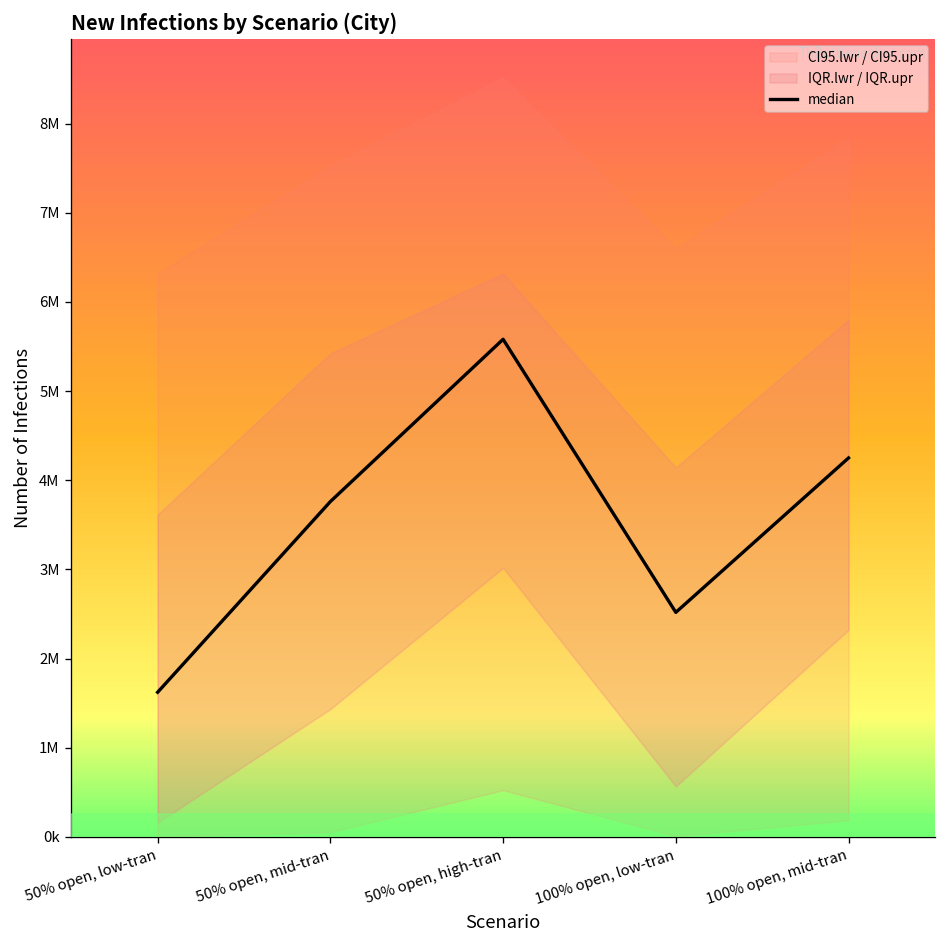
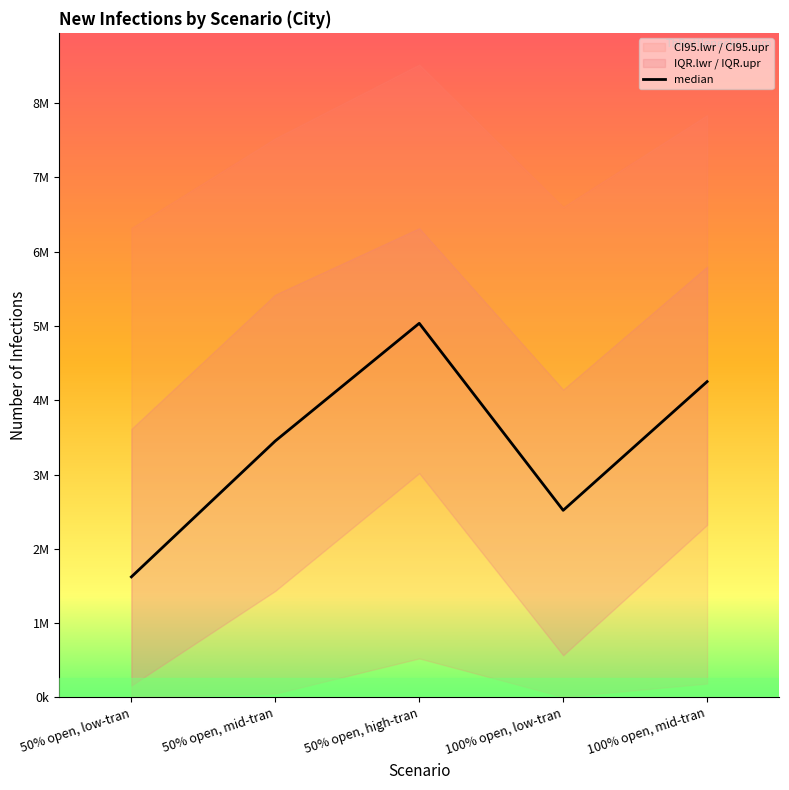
  {
    "median": {
      "50% open, low-tran": 1600000,
-     "50% open, mid-tran": 3800000,
-     "50% open, high-tran": 5600000,
+     "50% open, mid-tran": 3500000,
+     "50% open, high-tran": 5000000,
      "100% open, low-tran": 2500000,
      "100% open, mid-tran": 4300000
    }
  }
